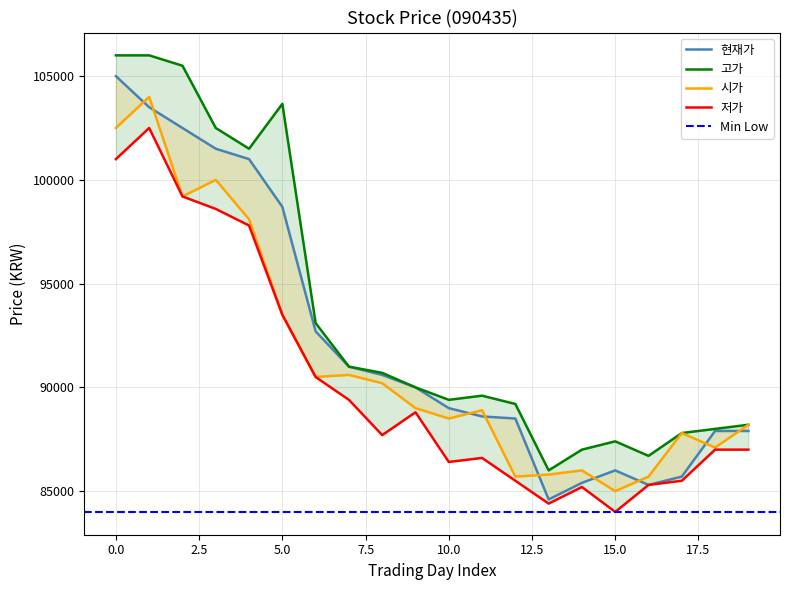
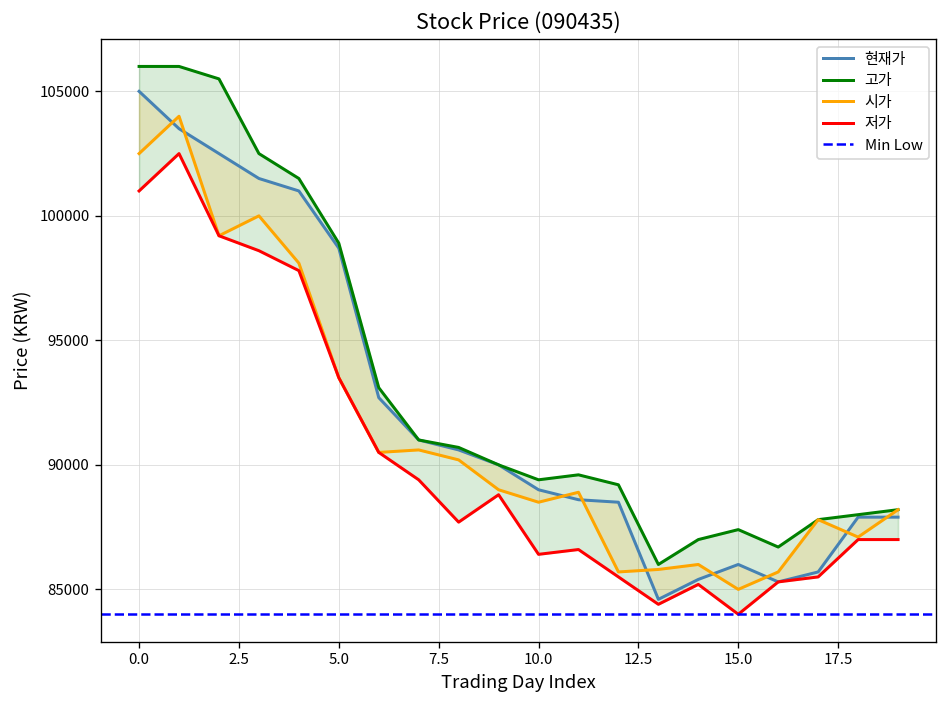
  {
    "고가": {
      "0.0": 106000,
-     "5.0": 103700,
+     "5.0": 98900,
      "10.0": 89400,
      "15.0": 87400
    },
    "저가": {
      "0.0": 101000,
      "10.0": 86400,
      "15.0": 84000
    }
  }
